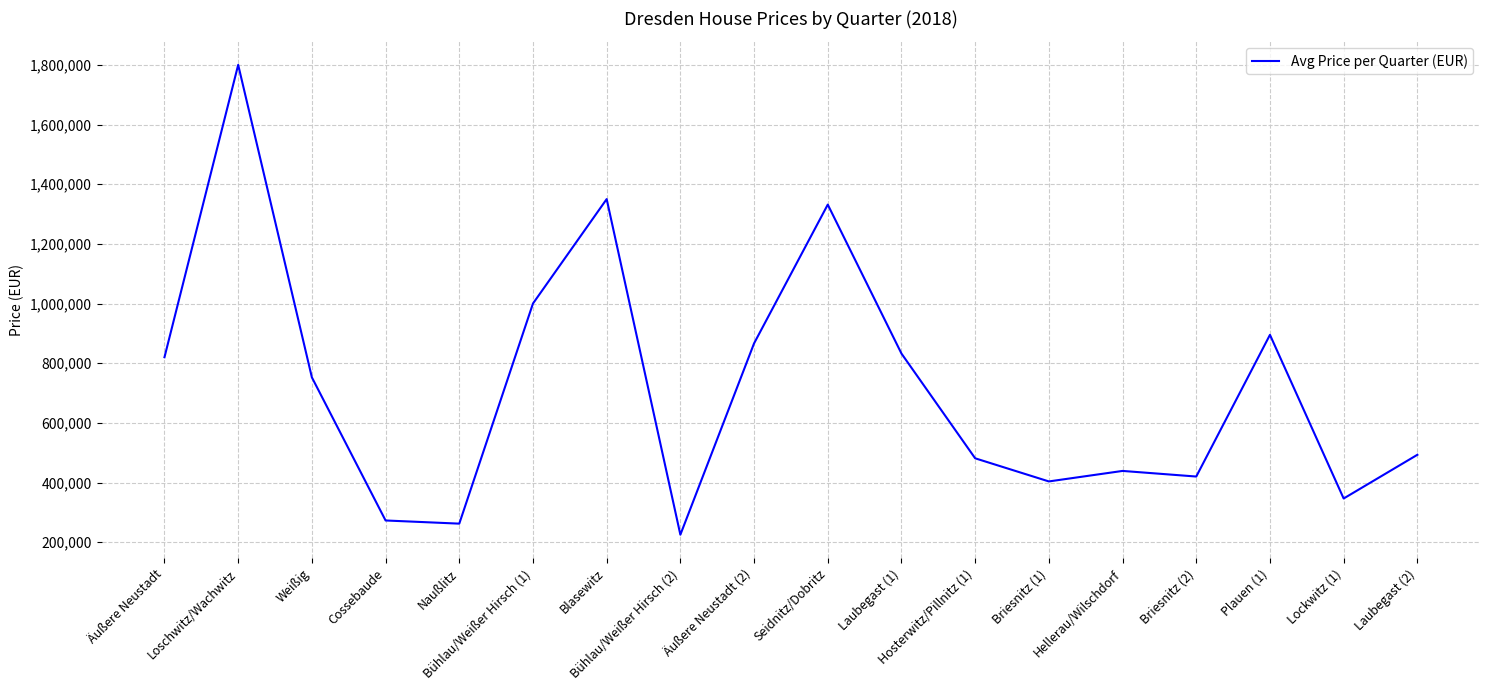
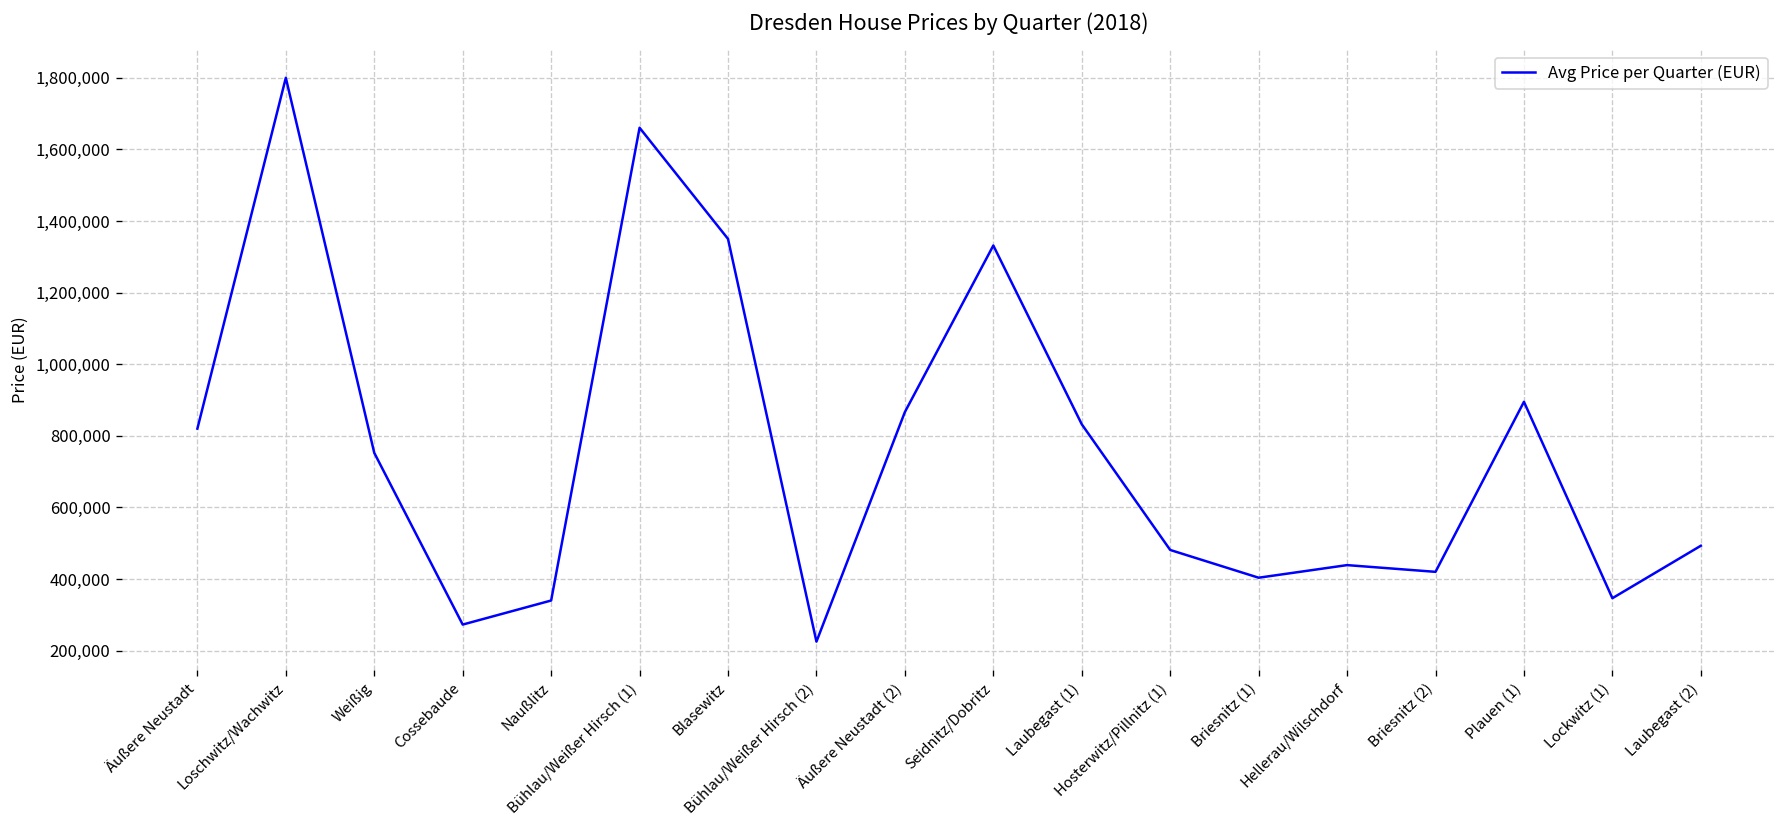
  {
    "Äußere Neustadt": "820,000",
    "Loschwitz/Wachwitz": "1,800,000",
    "Weißig": "750,000",
    "Cossebaude": "270,000",
-   "Naußlitz": "260,000",
-   "Bühlau/Weißer Hirsch (1)": "1,000,000",
+   "Naußlitz": "340,000",
+   "Bühlau/Weißer Hirsch (1)": "1,660,000",
    "Blasewitz": "1,350,000",
    "Bühlau/Weißer Hirsch (2)": "230,000",
    "Äußere Neustadt (2)": "870,000",
    "Seidnitz/Dobritz": "1,330,000",
    "Laubegast (1)": "830,000",
    "Hosterwitz/Pillnitz (1)": "480,000",
    "Briesnitz (1)": "400,000",
    "Hellerau/Wilschdorf": "440,000",
    "Briesnitz (2)": "420,000",
    "Plauen (1)": "900,000",
    "Lockwitz (1)": "350,000",
    "Laubegast (2)": "490,000"
  }
